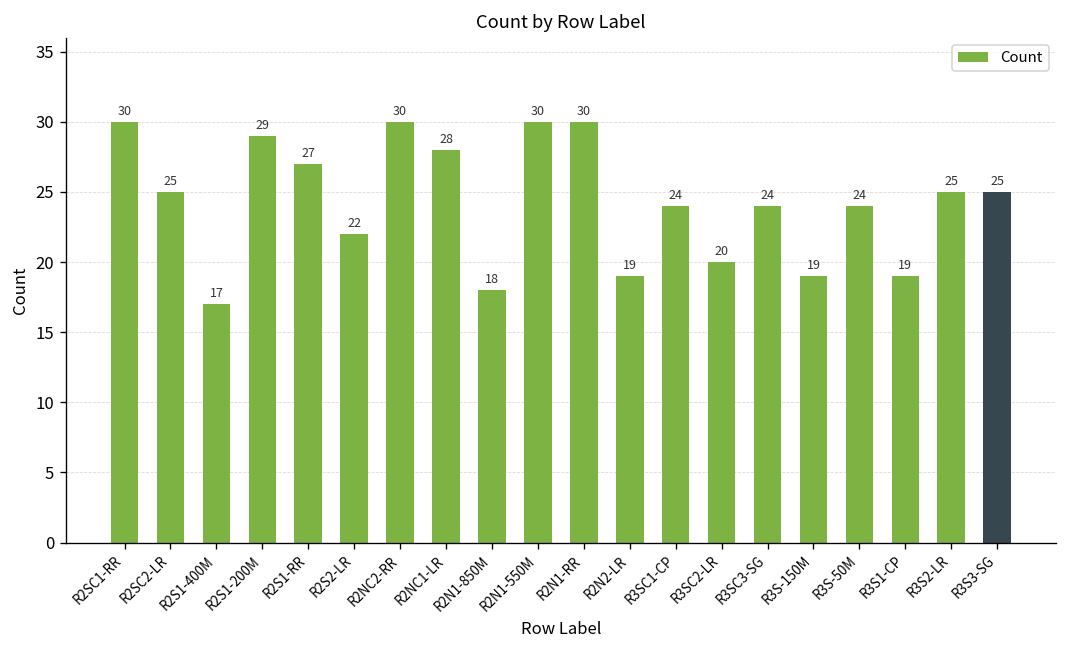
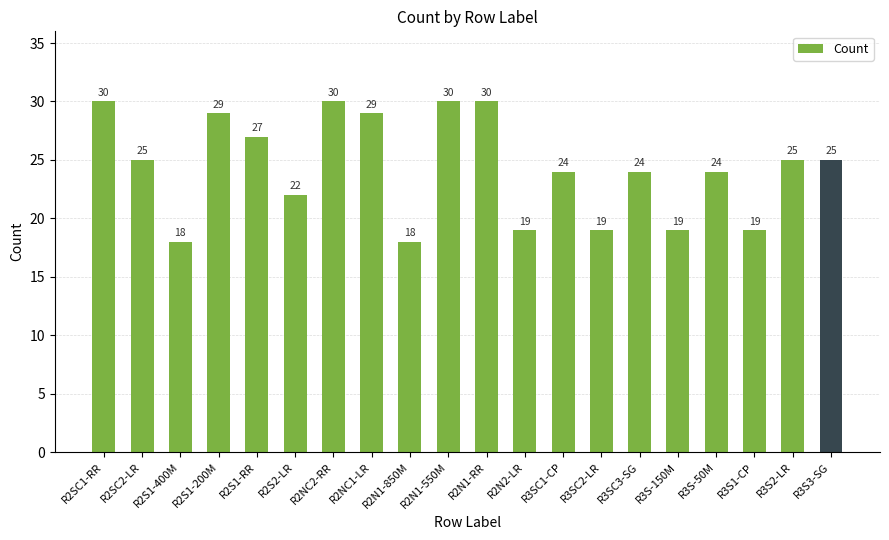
  {
    "R2SC1-RR": 30,
    "R2SC2-LR": 25,
-   "R2S1-400M": 17,
+   "R2S1-400M": 18,
    "R2S1-200M": 29,
    "R2S1-RR": 27,
    "R2S2-LR": 22,
    "R2NC2-RR": 30,
-   "R2NC1-LR": 28,
+   "R2NC1-LR": 29,
    "R2N1-850M": 18,
    "R2N1-550M": 30,
    "R2N1-RR": 30,
    "R2N2-LR": 19,
    "R3SC1-CP": 24,
-   "R3SC2-LR": 20,
+   "R3SC2-LR": 19,
    "R3SC3-SG": 24,
    "R3S-150M": 19,
    "R3S-50M": 24,
    "R3S1-CP": 19,
    "R3S2-LR": 25,
    "R3S3-SG": 25
  }
